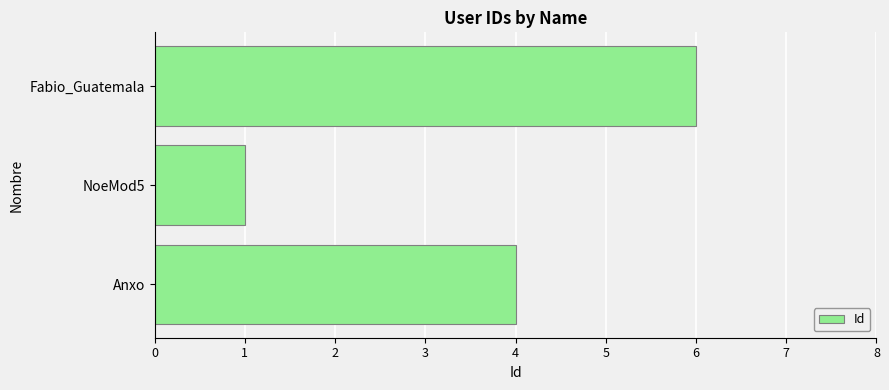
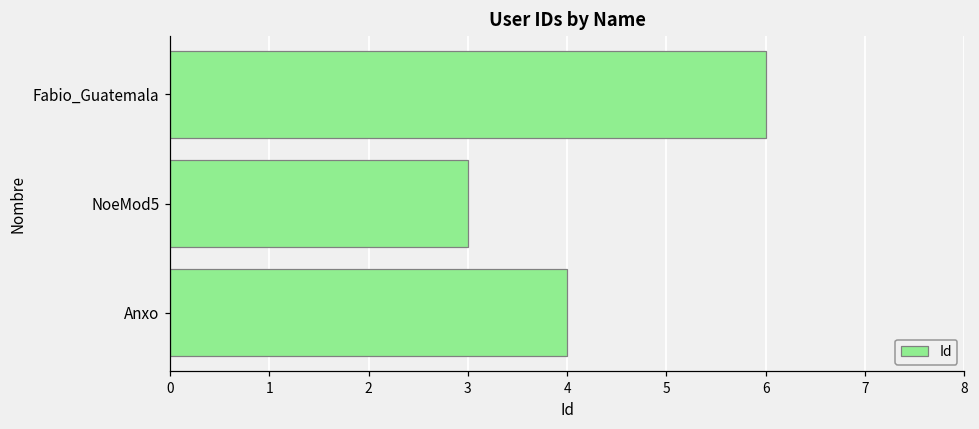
  {
    "Fabio_Guatemala": 6,
-   "NoeMod5": 1,
+   "NoeMod5": 3,
    "Anxo": 4
  }
